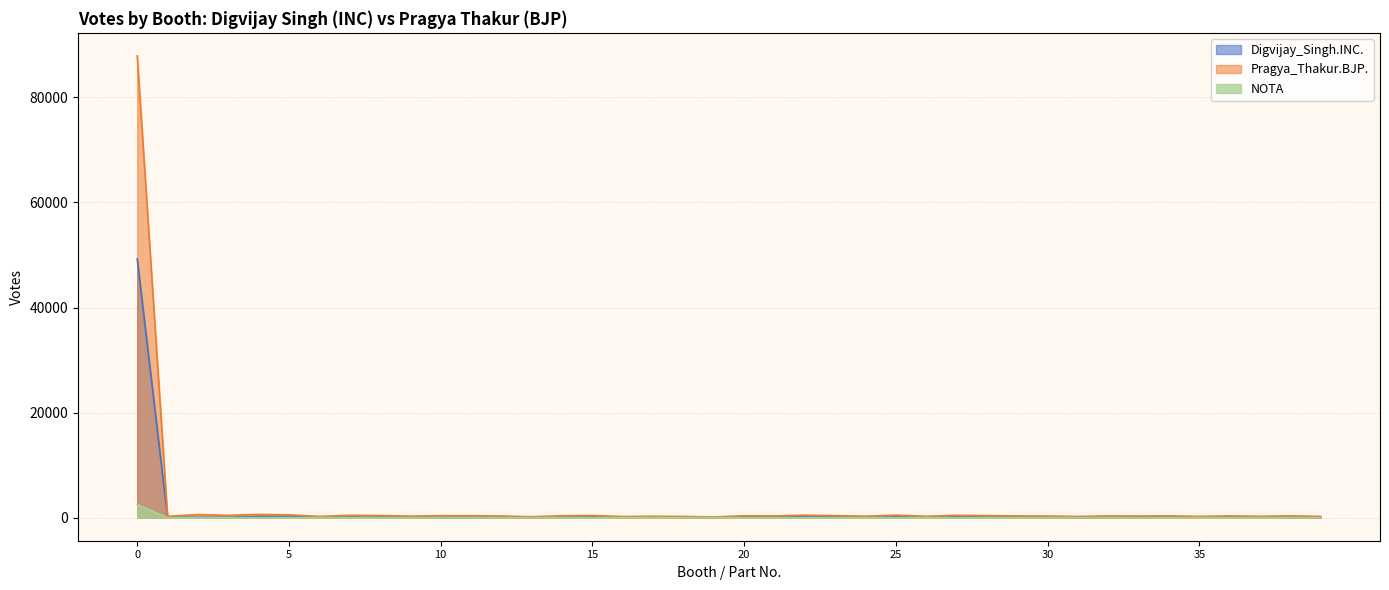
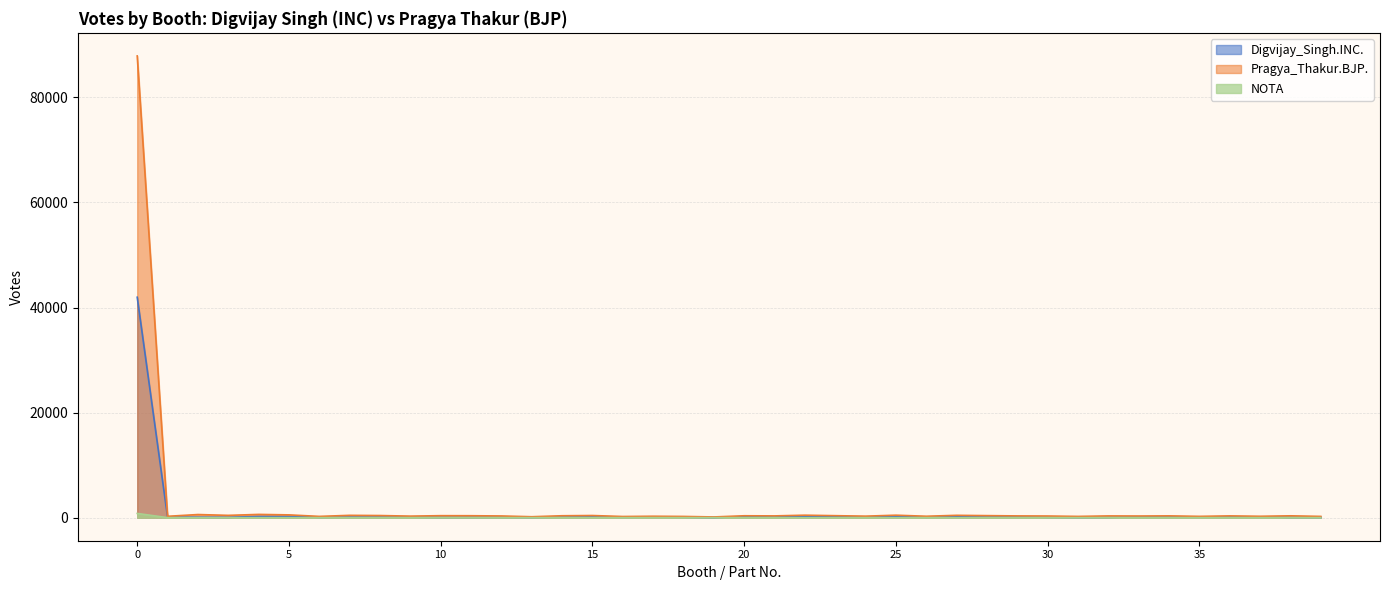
  {
    "Digvijay_Singh.INC.": {
-     "0": 49000
+     "0": 42000
    },
    "Pragya_Thakur.BJP.": {
      "0": 88000
    },
    "NOTA": {
-     "0": 3000
+     "0": 1000
    }
  }
